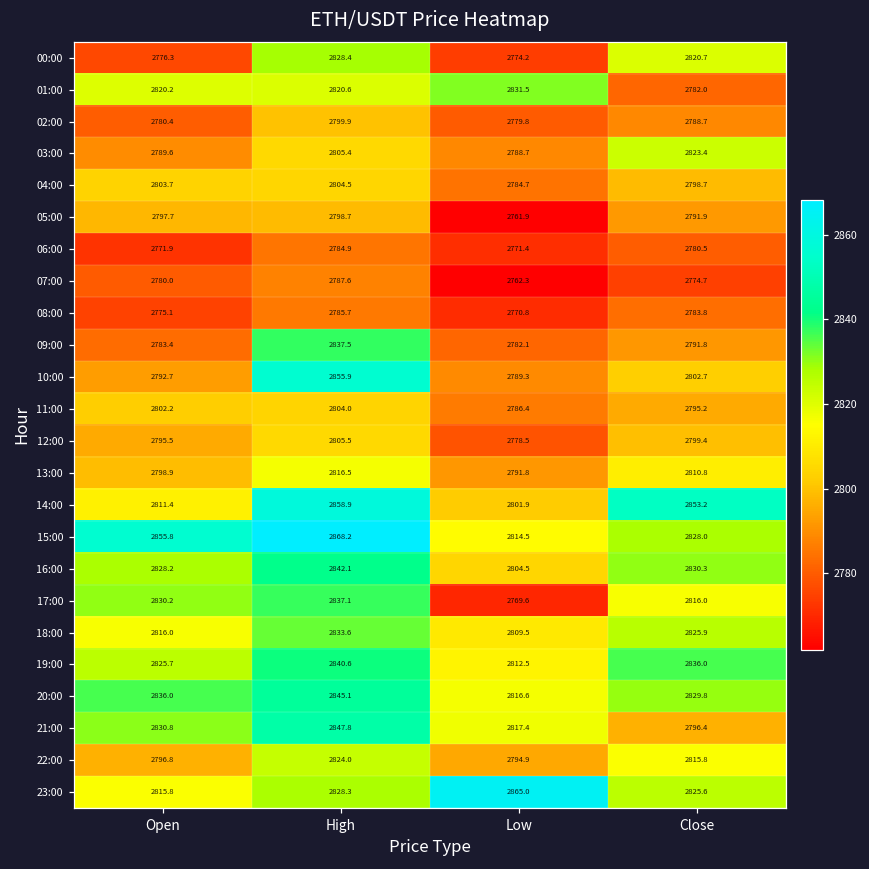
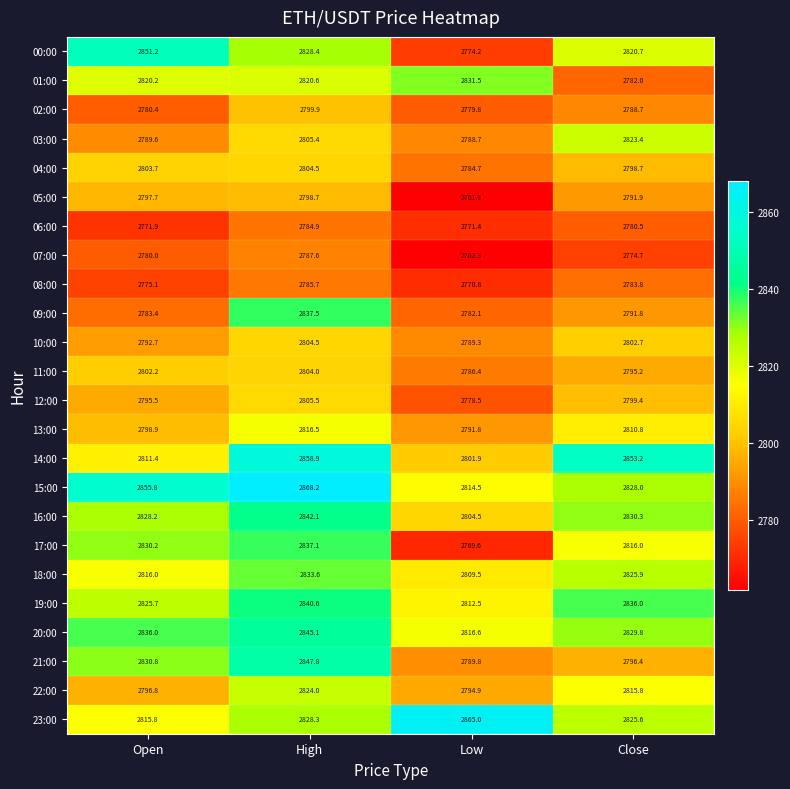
  {
    "00:00": {
-     "Open": 2776.3,
+     "Open": 2851.2,
      "High": 2828.4,
      "Low": 2774.2,
      "Close": 2820.7
    },
    "01:00": {
      "Open": 2820.2,
      "High": 2820.6,
      "Low": 2831.5,
      "Close": 2782.0
    },
    "02:00": {
      "Open": 2780.4,
      "High": 2799.9,
      "Low": 2779.8,
      "Close": 2788.7
    },
    "03:00": {
      "Open": 2789.6,
      "High": 2805.4,
      "Low": 2788.7,
      "Close": 2823.4
    },
    "04:00": {
      "Open": 2803.7,
      "High": 2804.5,
      "Low": 2784.7,
      "Close": 2798.7
    },
    "05:00": {
      "Open": 2797.7,
      "High": 2798.7,
      "Low": 2761.9,
      "Close": 2791.9
    },
    "06:00": {
      "Open": 2771.9,
      "High": 2784.9,
      "Low": 2771.4,
      "Close": 2780.5
    },
    "07:00": {
      "Open": 2780.0,
      "High": 2787.6,
      "Low": 2762.3,
      "Close": 2774.7
    },
    "08:00": {
      "Open": 2775.1,
      "High": 2785.7,
      "Low": 2770.8,
      "Close": 2783.8
    },
    "09:00": {
      "Open": 2783.4,
      "High": 2837.5,
      "Low": 2782.1,
      "Close": 2791.8
    },
    "10:00": {
      "Open": 2792.7,
-     "High": 2855.9,
+     "High": 2804.5,
      "Low": 2789.3,
      "Close": 2802.7
    },
    "11:00": {
      "Open": 2802.2,
      "High": 2804.0,
      "Low": 2786.4,
      "Close": 2795.2
    },
    "12:00": {
      "Open": 2795.5,
      "High": 2805.5,
      "Low": 2778.5,
      "Close": 2799.4
    },
    "13:00": {
      "Open": 2798.9,
      "High": 2816.5,
      "Low": 2791.8,
      "Close": 2810.8
    },
    "14:00": {
      "Open": 2811.4,
      "High": 2858.9,
      "Low": 2801.9,
      "Close": 2853.2
    },
    "15:00": {
      "Open": 2855.8,
      "High": 2868.2,
      "Low": 2814.5,
      "Close": 2828.0
    },
    "16:00": {
      "Open": 2828.2,
      "High": 2842.1,
      "Low": 2804.5,
      "Close": 2830.3
    },
    "17:00": {
      "Open": 2830.2,
      "High": 2837.1,
      "Low": 2769.6,
      "Close": 2816.0
    },
    "18:00": {
      "Open": 2816.0,
      "High": 2833.6,
      "Low": 2809.5,
      "Close": 2825.9
    },
    "19:00": {
      "Open": 2825.7,
      "High": 2840.6,
      "Low": 2812.5,
      "Close": 2836.0
    },
    "20:00": {
      "Open": 2836.0,
      "High": 2845.1,
      "Low": 2816.6,
      "Close": 2829.8
    },
    "21:00": {
      "Open": 2830.8,
      "High": 2847.8,
-     "Low": 2817.4,
+     "Low": 2789.8,
      "Close": 2796.4
    },
    "22:00": {
      "Open": 2796.8,
      "High": 2824.0,
      "Low": 2794.9,
      "Close": 2815.8
    },
    "23:00": {
      "Open": 2815.8,
      "High": 2828.3,
      "Low": 2865.0,
      "Close": 2825.6
    }
  }
